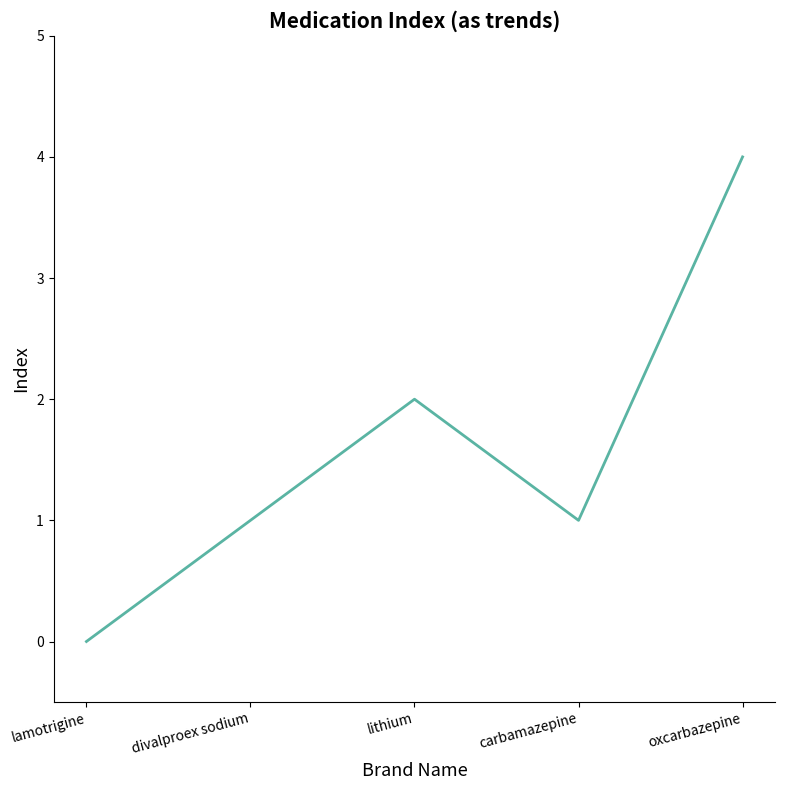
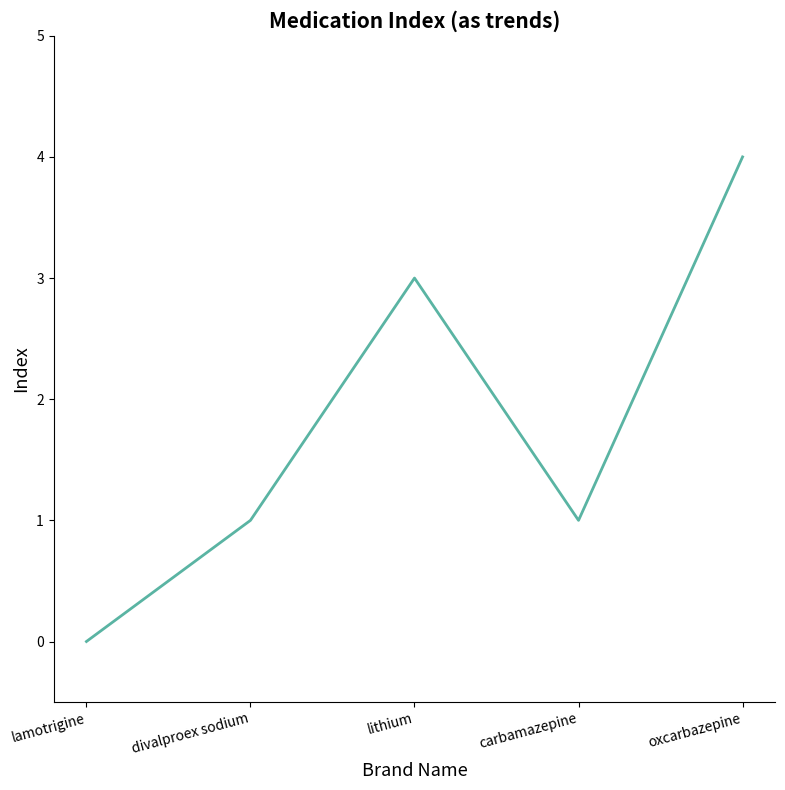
  {
    "lamotrigine": 0,
    "divalproex sodium": 1,
-   "lithium": 2,
+   "lithium": 3,
    "carbamazepine": 1,
    "oxcarbazepine": 4
  }
